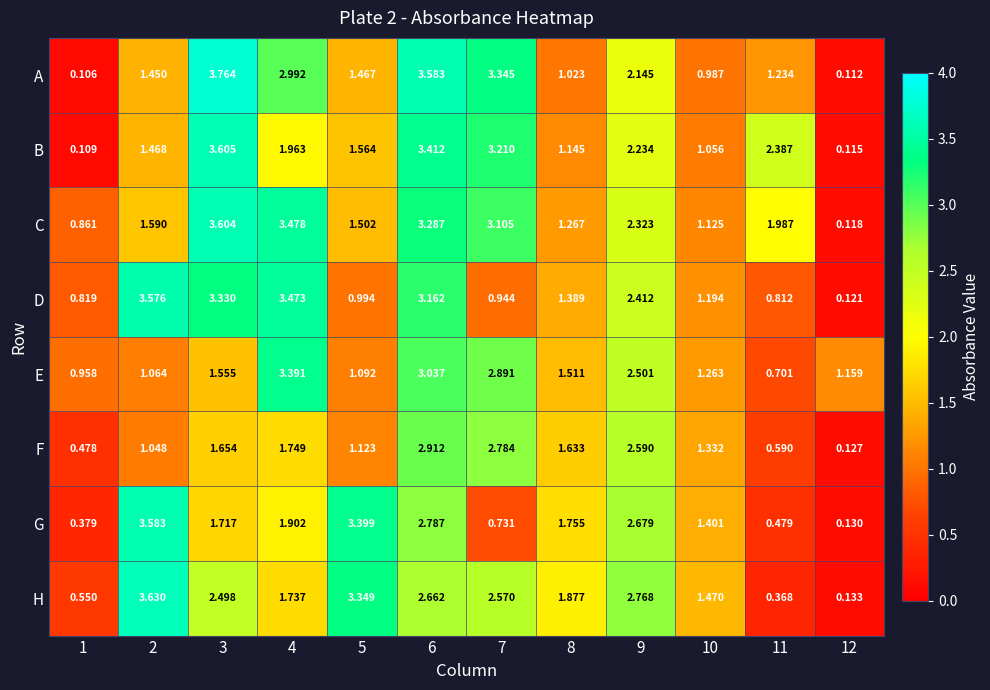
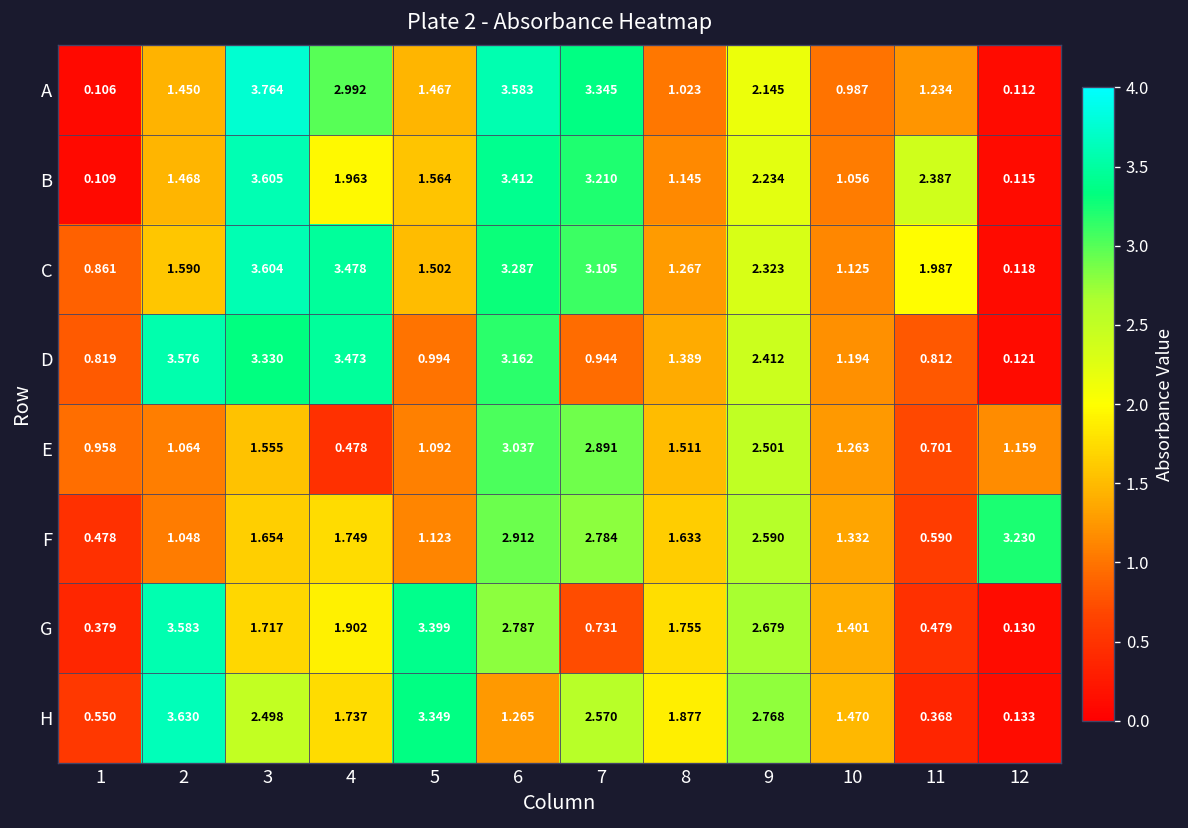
  {
    "A": {
      "1": 0.106,
      "2": 1.450,
      "3": 3.764,
      "4": 2.992,
      "5": 1.467,
      "6": 3.583,
      "7": 3.345,
      "8": 1.023,
      "9": 2.145,
      "10": 0.987,
      "11": 1.234,
      "12": 0.112
    },
    "B": {
      "1": 0.109,
      "2": 1.468,
      "3": 3.605,
      "4": 1.963,
      "5": 1.564,
      "6": 3.412,
      "7": 3.210,
      "8": 1.145,
      "9": 2.234,
      "10": 1.056,
      "11": 2.387,
      "12": 0.115
    },
    "C": {
      "1": 0.861,
      "2": 1.590,
      "3": 3.604,
      "4": 3.478,
      "5": 1.502,
      "6": 3.287,
      "7": 3.105,
      "8": 1.267,
      "9": 2.323,
      "10": 1.125,
      "11": 1.987,
      "12": 0.118
    },
    "D": {
      "1": 0.819,
      "2": 3.576,
      "3": 3.330,
      "4": 3.473,
      "5": 0.994,
      "6": 3.162,
      "7": 0.944,
      "8": 1.389,
      "9": 2.412,
      "10": 1.194,
      "11": 0.812,
      "12": 0.121
    },
    "E": {
      "1": 0.958,
      "2": 1.064,
      "3": 1.555,
-     "4": 3.391,
+     "4": 0.478,
      "5": 1.092,
      "6": 3.037,
      "7": 2.891,
      "8": 1.511,
      "9": 2.501,
      "10": 1.263,
      "11": 0.701,
      "12": 1.159
    },
    "F": {
      "1": 0.478,
      "2": 1.048,
      "3": 1.654,
      "4": 1.749,
      "5": 1.123,
      "6": 2.912,
      "7": 2.784,
      "8": 1.633,
      "9": 2.590,
      "10": 1.332,
      "11": 0.590,
-     "12": 0.127
+     "12": 3.230
    },
    "G": {
      "1": 0.379,
      "2": 3.583,
      "3": 1.717,
      "4": 1.902,
      "5": 3.399,
      "6": 2.787,
      "7": 0.731,
      "8": 1.755,
      "9": 2.679,
      "10": 1.401,
      "11": 0.479,
      "12": 0.130
    },
    "H": {
      "1": 0.550,
      "2": 3.630,
      "3": 2.498,
      "4": 1.737,
      "5": 3.349,
-     "6": 2.662,
+     "6": 1.265,
      "7": 2.570,
      "8": 1.877,
      "9": 2.768,
      "10": 1.470,
      "11": 0.368,
      "12": 0.133
    }
  }
